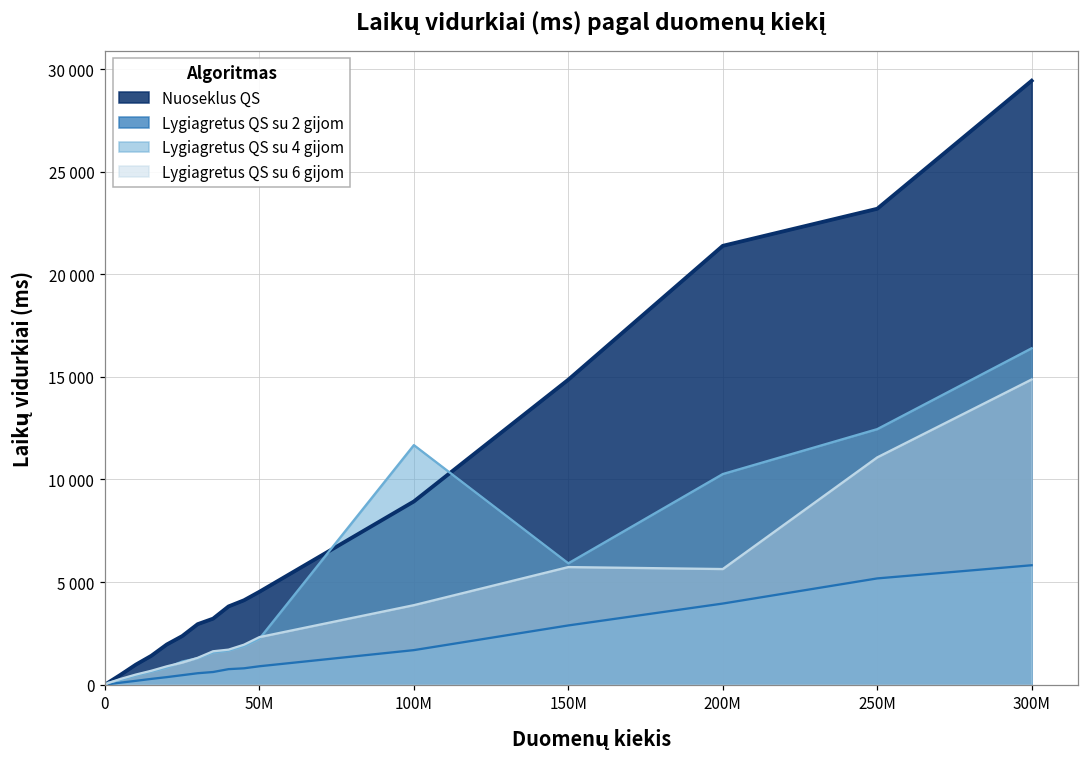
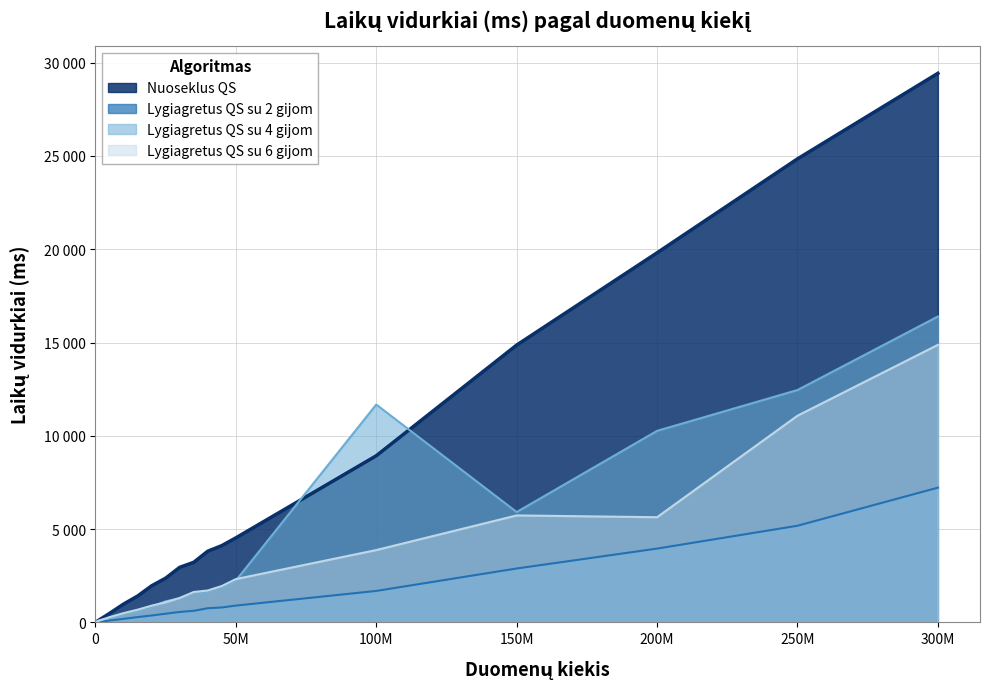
  {
    "Nuoseklus QS": {
      "50M": 4500,
      "100M": 8900,
      "150M": 14900,
-     "200M": 21400,
-     "250M": 23200,
+     "200M": 19800,
+     "250M": 24800,
      "300M": 29400
    },
    "Lygiagretus QS su 2 gijom": {
      "50M": 900,
      "100M": 1700,
      "150M": 2900,
      "200M": 4000,
      "250M": 5200,
-     "300M": 5800
+     "300M": 7200
    },
    "Lygiagretus QS su 4 gijom": {
      "100M": 11700,
      "150M": 5900,
      "200M": 10300,
      "250M": 12500,
      "300M": 16400
    },
    "Lygiagretus QS su 6 gijom": {
      "100M": 3900,
      "150M": 5700,
      "200M": 5600,
      "250M": 11100,
      "300M": 14900
    }
  }
